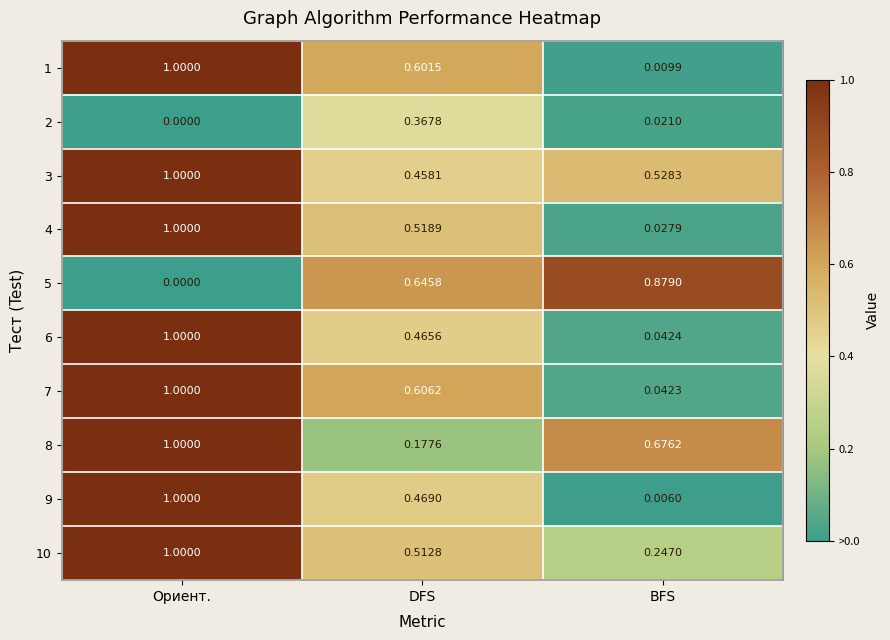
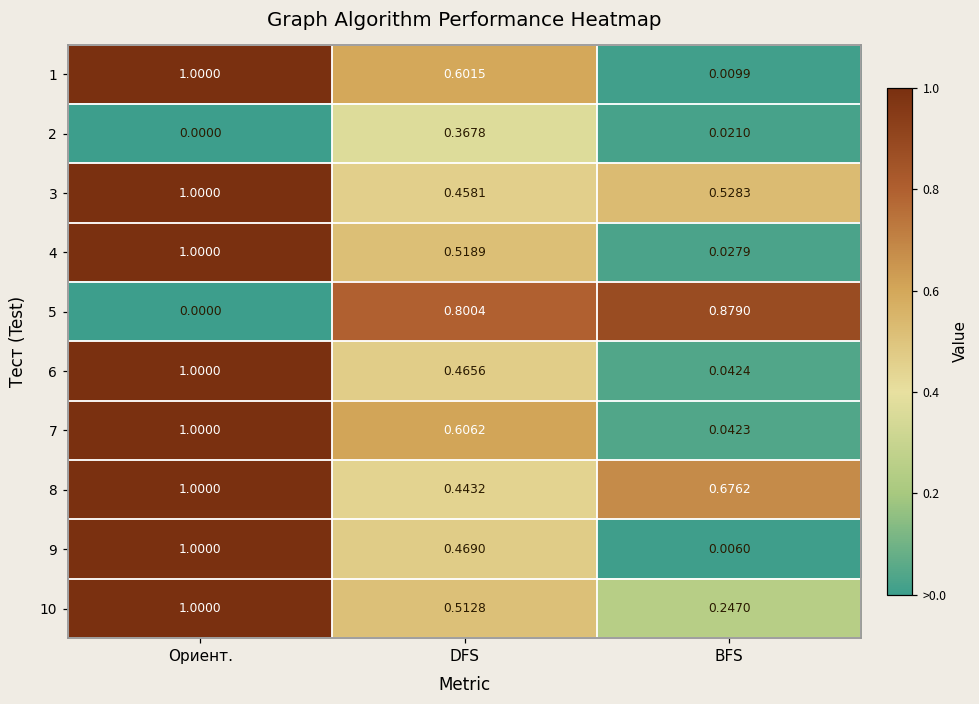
  {
    "1": {
      "Ориент.": 1.0000,
      "DFS": 0.6015,
      "BFS": 0.0099
    },
    "2": {
      "Ориент.": 0.0000,
      "DFS": 0.3678,
      "BFS": 0.0210
    },
    "3": {
      "Ориент.": 1.0000,
      "DFS": 0.4581,
      "BFS": 0.5283
    },
    "4": {
      "Ориент.": 1.0000,
      "DFS": 0.5189,
      "BFS": 0.0279
    },
    "5": {
      "Ориент.": 0.0000,
-     "DFS": 0.6458,
+     "DFS": 0.8004,
      "BFS": 0.8790
    },
    "6": {
      "Ориент.": 1.0000,
      "DFS": 0.4656,
      "BFS": 0.0424
    },
    "7": {
      "Ориент.": 1.0000,
      "DFS": 0.6062,
      "BFS": 0.0423
    },
    "8": {
      "Ориент.": 1.0000,
-     "DFS": 0.1776,
+     "DFS": 0.4432,
      "BFS": 0.6762
    },
    "9": {
      "Ориент.": 1.0000,
      "DFS": 0.4690,
      "BFS": 0.0060
    },
    "10": {
      "Ориент.": 1.0000,
      "DFS": 0.5128,
      "BFS": 0.2470
    }
  }
